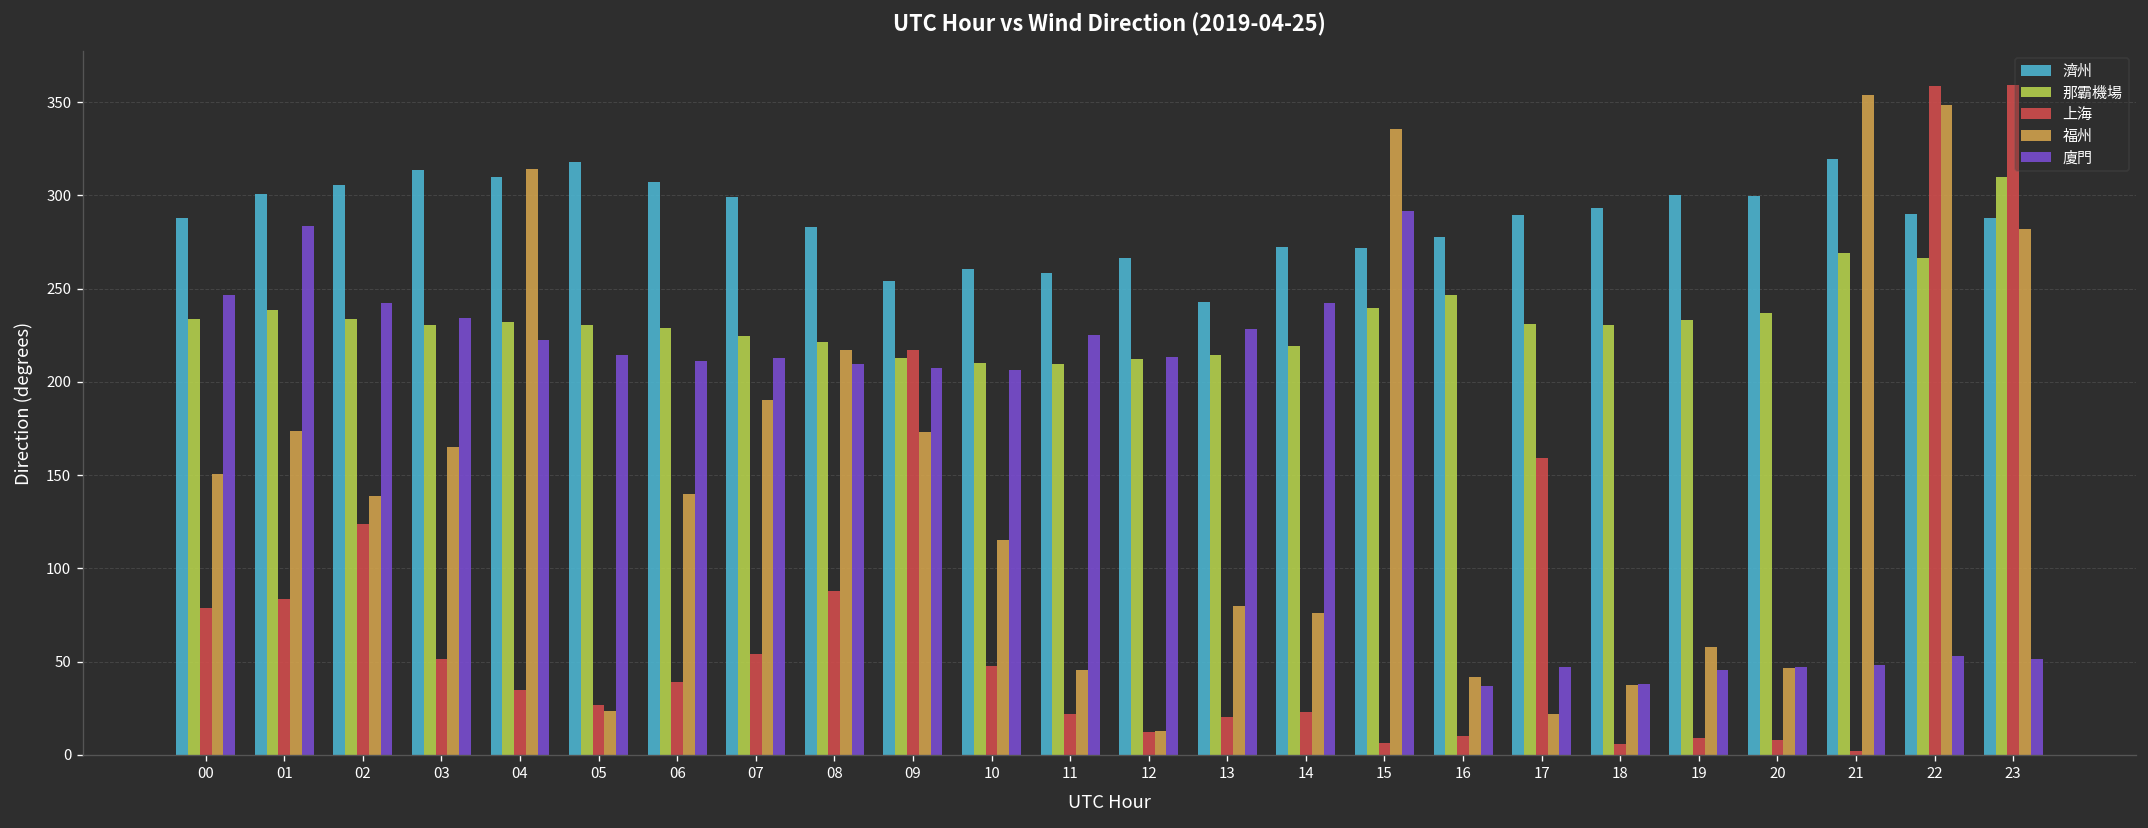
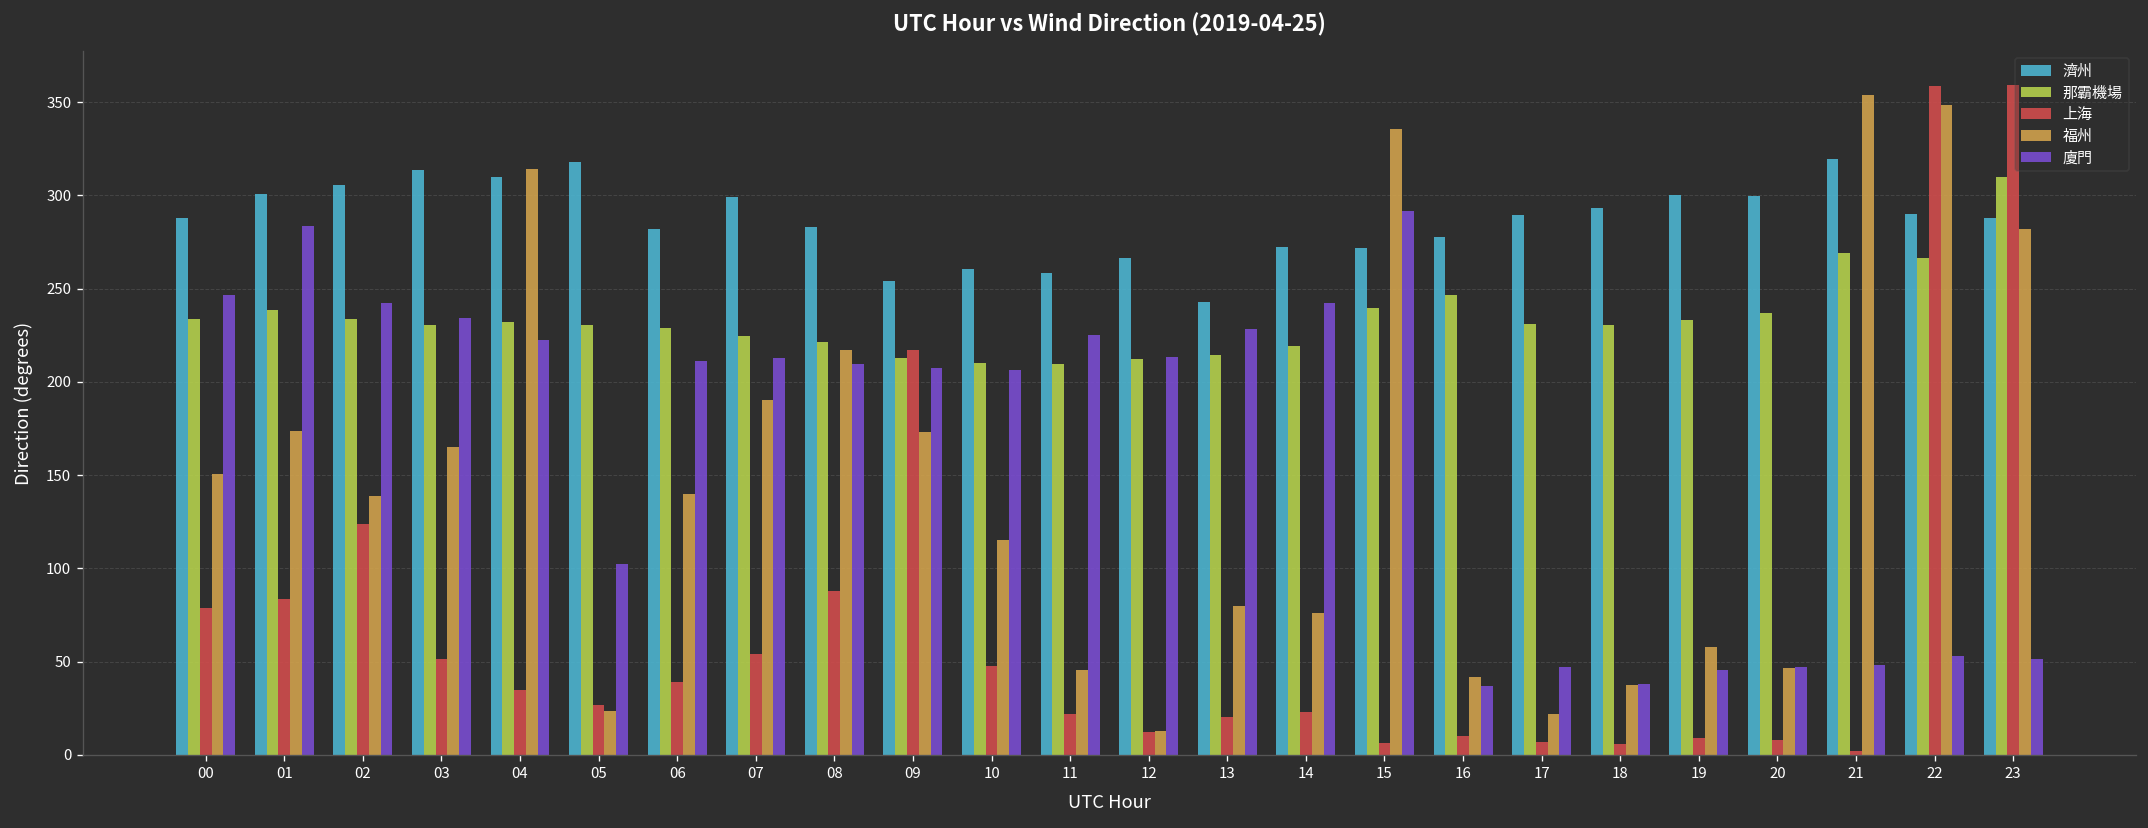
  {
    "濟州": {
      "00": 288,
      "01": 301,
      "02": 306,
      "03": 314,
      "04": 310,
      "05": 318,
-     "06": 307,
+     "06": 282,
      "07": 299,
      "08": 283,
      "09": 254,
      "10": 261,
      "11": 259,
      "12": 266,
      "13": 243,
      "14": 272,
      "15": 272,
      "16": 278,
      "17": 289,
      "18": 293,
      "19": 300,
      "20": 300,
      "21": 320,
      "22": 290,
      "23": 288
    },
    "上海": {
      "00": 79,
      "01": 84,
      "02": 124,
      "03": 51,
      "04": 35,
      "05": 27,
      "06": 39,
      "07": 54,
      "08": 88,
      "09": 217,
      "10": 47,
      "11": 22,
      "12": 12,
      "13": 20,
      "14": 23,
      "15": 6,
      "16": 10,
-     "17": 159,
+     "17": 7,
      "18": 6,
      "19": 9,
      "20": 8,
      "21": 2,
      "22": 359,
      "23": 359
    },
    "廈門": {
      "00": 247,
      "01": 284,
      "02": 242,
      "03": 234,
      "04": 222,
-     "05": 215,
+     "05": 103,
      "06": 211,
      "07": 213,
      "08": 209,
      "09": 207,
      "10": 206,
      "11": 225,
      "12": 213,
      "13": 229,
      "14": 242,
      "15": 292,
      "16": 37,
      "17": 47,
      "18": 38,
      "19": 46,
      "20": 47,
      "21": 48,
      "22": 53,
      "23": 51
    }
  }
